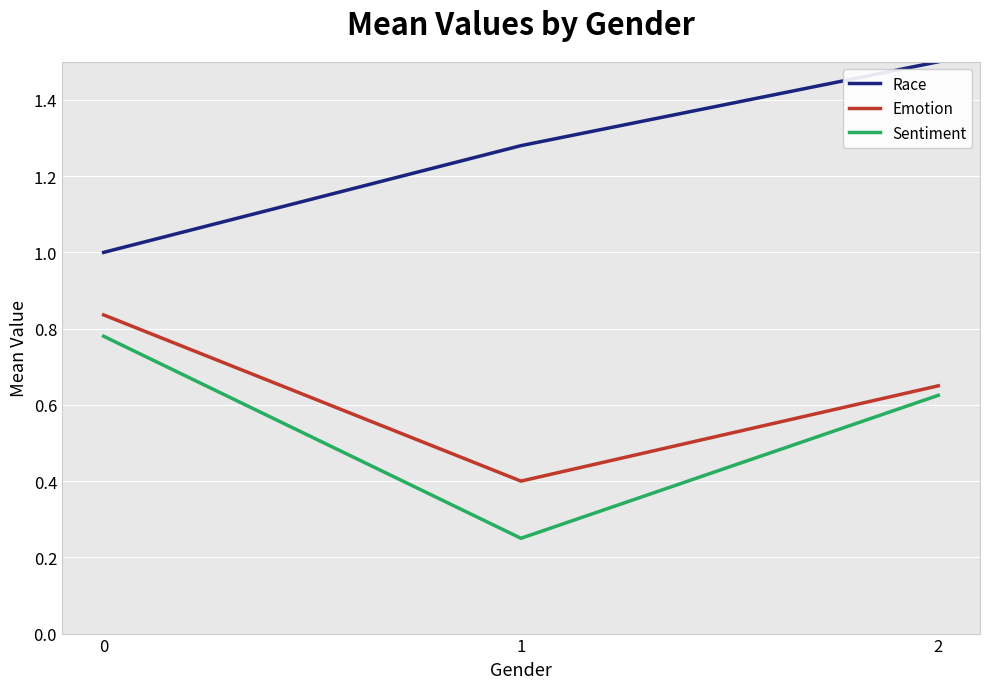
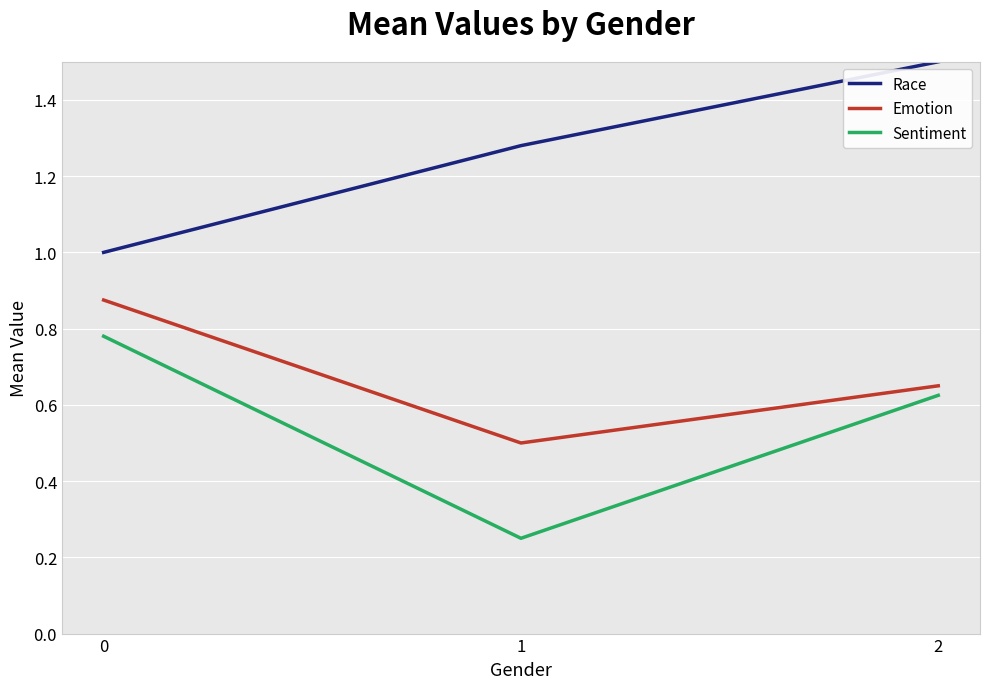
  {
    "Race": {
      "0": 1.00,
      "1": 1.28,
      "2": 1.50
    },
    "Emotion": {
-     "0": 0.84,
-     "1": 0.4,
+     "0": 0.88,
+     "1": 0.5,
      "2": 0.65
    },
    "Sentiment": {
      "0": 0.78,
      "1": 0.25,
      "2": 0.63
    }
  }
